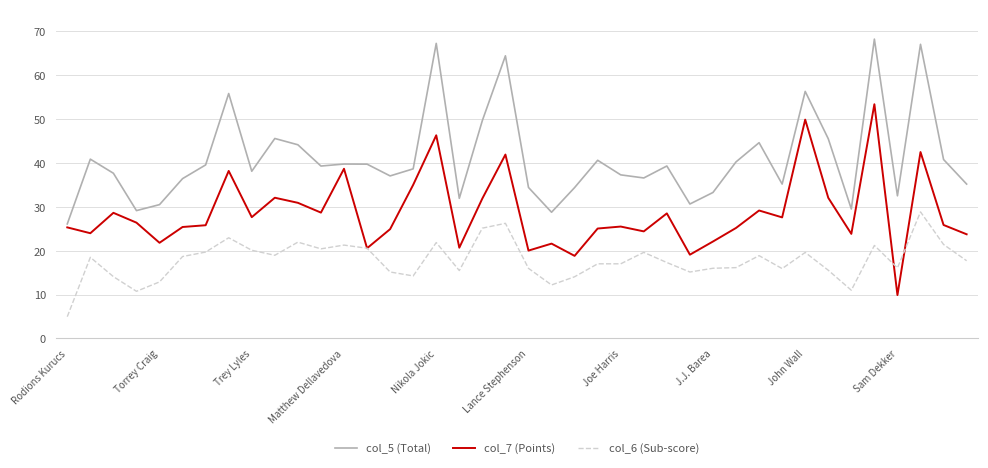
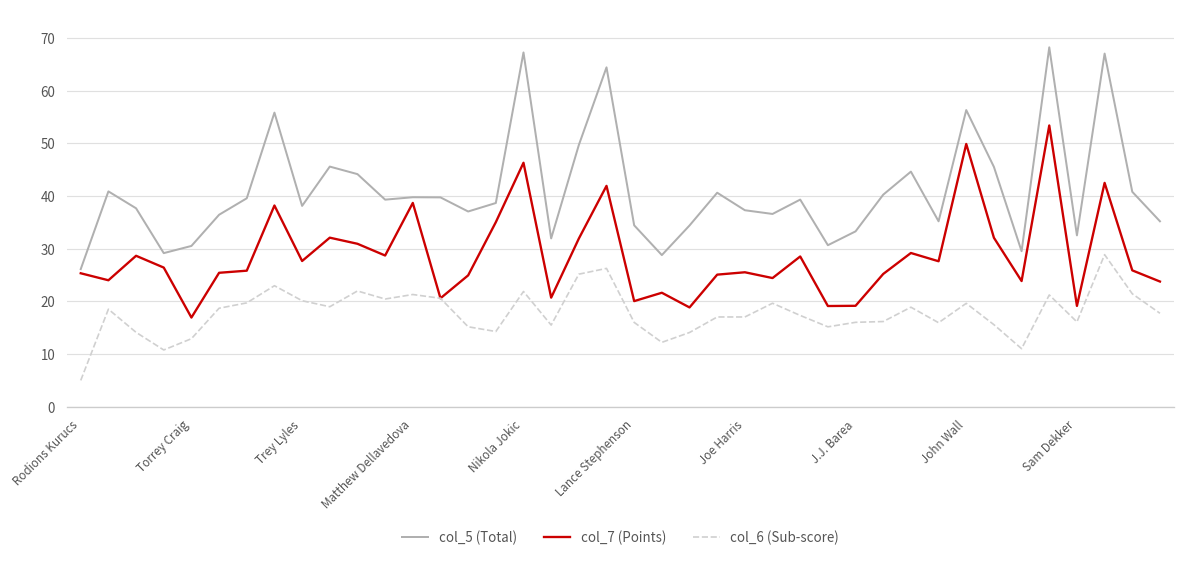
  {
    "col_7 (Points)": {
      "Rodions Kurucs": 25,
-     "Torrey Craig": 22,
+     "Torrey Craig": 17,
      "Trey Lyles": 28,
      "Matthew Dellavedova": 39,
      "Nikola Jokic": 46,
      "Lance Stephenson": 20,
      "Joe Harris": 26,
-     "J.J. Barea": 22,
+     "J.J. Barea": 19,
      "John Wall": 50,
-     "Sam Dekker": 10
+     "Sam Dekker": 19
    }
  }
